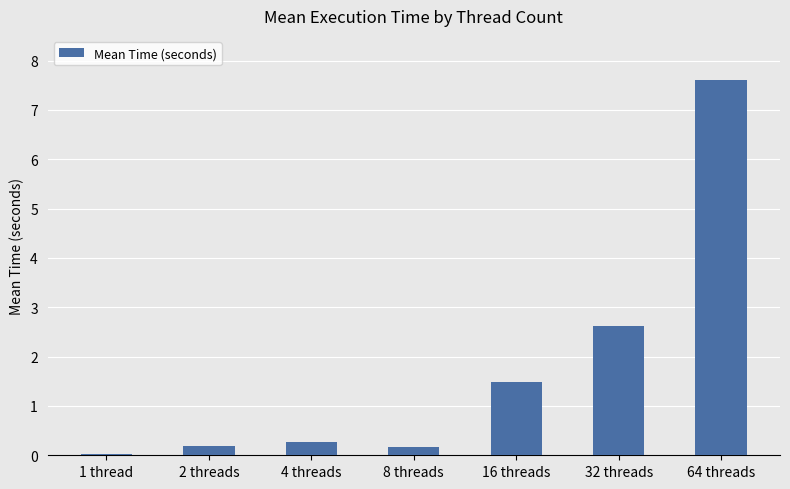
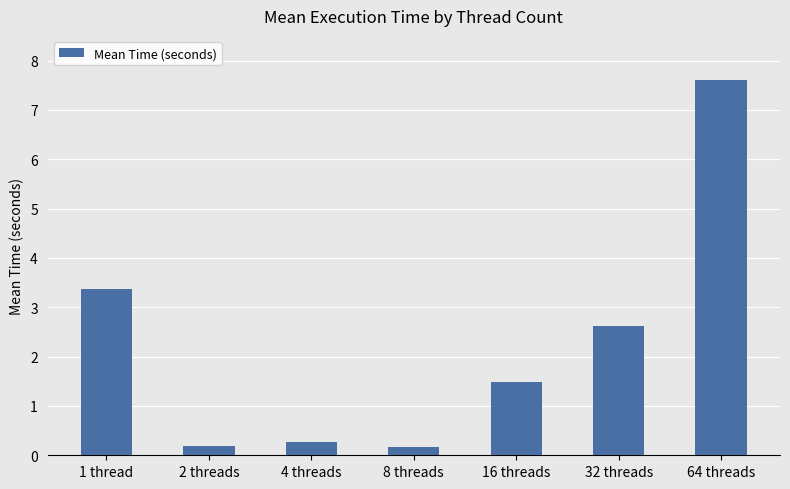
  {
-   "1 thread": 0.0,
+   "1 thread": 3.4,
    "2 threads": 0.2,
    "4 threads": 0.3,
    "8 threads": 0.2,
    "16 threads": 1.5,
    "32 threads": 2.6,
    "64 threads": 7.6
  }
